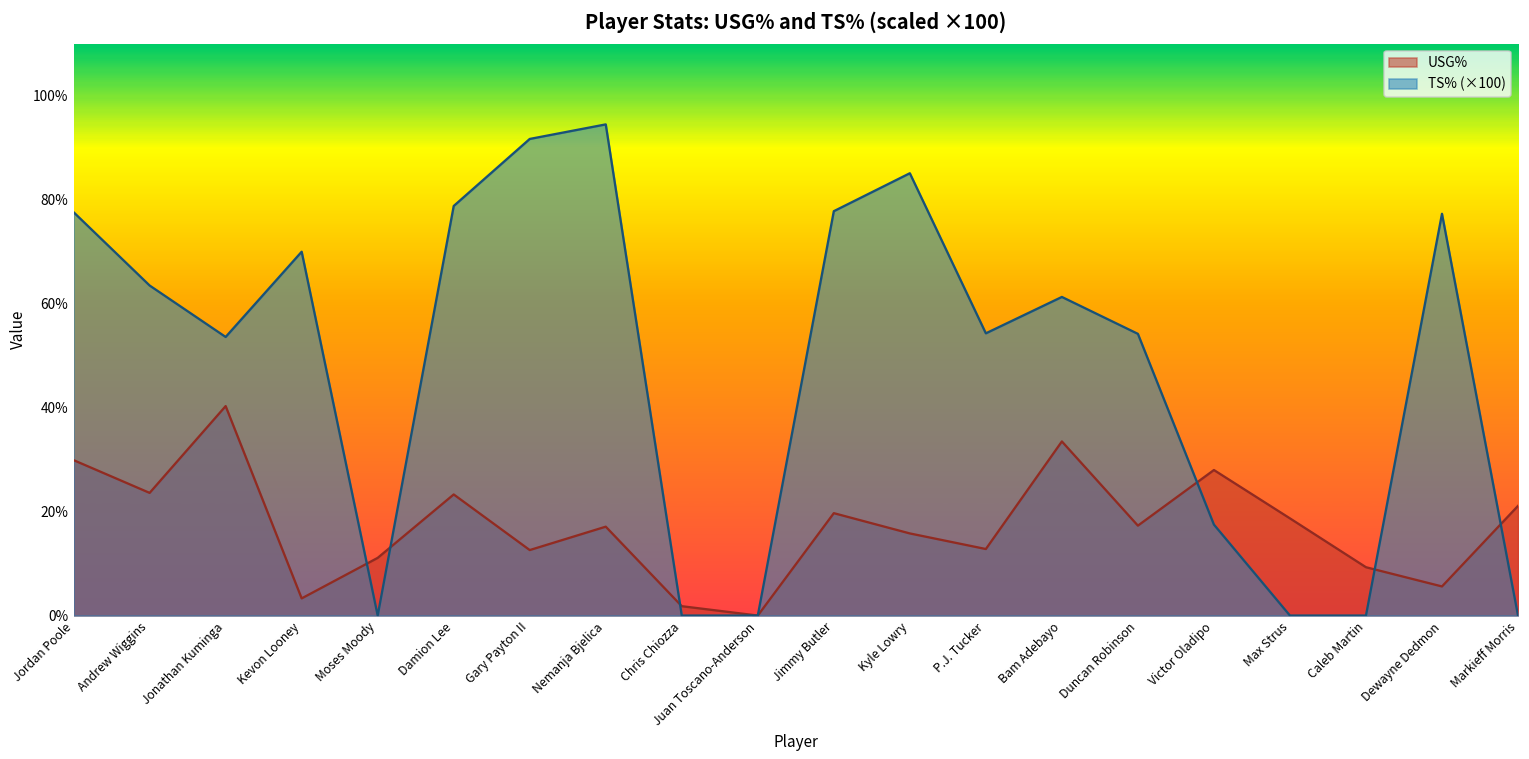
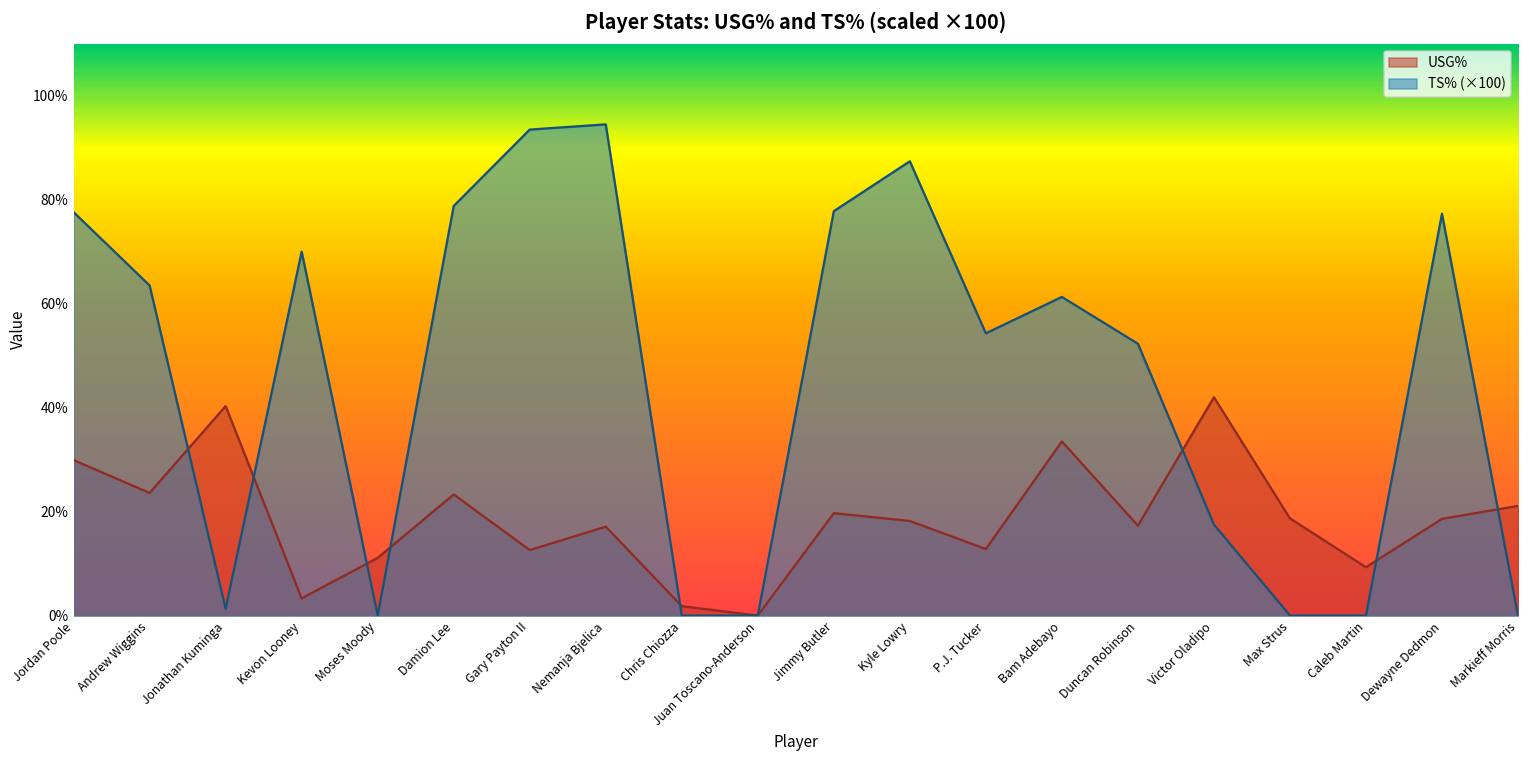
  {
    "USG%": {
      "Jordan Poole": "30%",
      "Andrew Wiggins": "24%",
      "Jonathan Kuminga": "40%",
      "Kevon Looney": "3%",
      "Moses Moody": "11%",
      "Damion Lee": "23%",
      "Gary Payton II": "13%",
      "Nemanja Bjelica": "17%",
      "Chris Chiozza": "2%",
      "Jimmy Butler": "20%",
-     "Kyle Lowry": "16%",
+     "Kyle Lowry": "18%",
      "P.J. Tucker": "13%",
      "Bam Adebayo": "34%",
      "Duncan Robinson": "17%",
-     "Victor Oladipo": "28%",
+     "Victor Oladipo": "42%",
      "Max Strus": "19%",
      "Caleb Martin": "9%",
-     "Dewayne Dedmon": "6%",
+     "Dewayne Dedmon": "19%",
      "Markieff Morris": "21%"
    },
    "TS% (×100)": {
      "Jordan Poole": "78%",
      "Andrew Wiggins": "64%",
-     "Jonathan Kuminga": "54%",
+     "Jonathan Kuminga": "1%",
      "Kevon Looney": "70%",
      "Moses Moody": "0%",
      "Damion Lee": "79%",
-     "Gary Payton II": "92%",
+     "Gary Payton II": "94%",
      "Nemanja Bjelica": "95%",
      "Chris Chiozza": "0%",
      "Jimmy Butler": "78%",
-     "Kyle Lowry": "85%",
+     "Kyle Lowry": "87%",
      "P.J. Tucker": "54%",
      "Bam Adebayo": "61%",
-     "Duncan Robinson": "54%",
+     "Duncan Robinson": "52%",
      "Victor Oladipo": "18%",
      "Max Strus": "0%",
      "Caleb Martin": "0%",
      "Dewayne Dedmon": "77%",
      "Markieff Morris": "0%"
    }
  }
